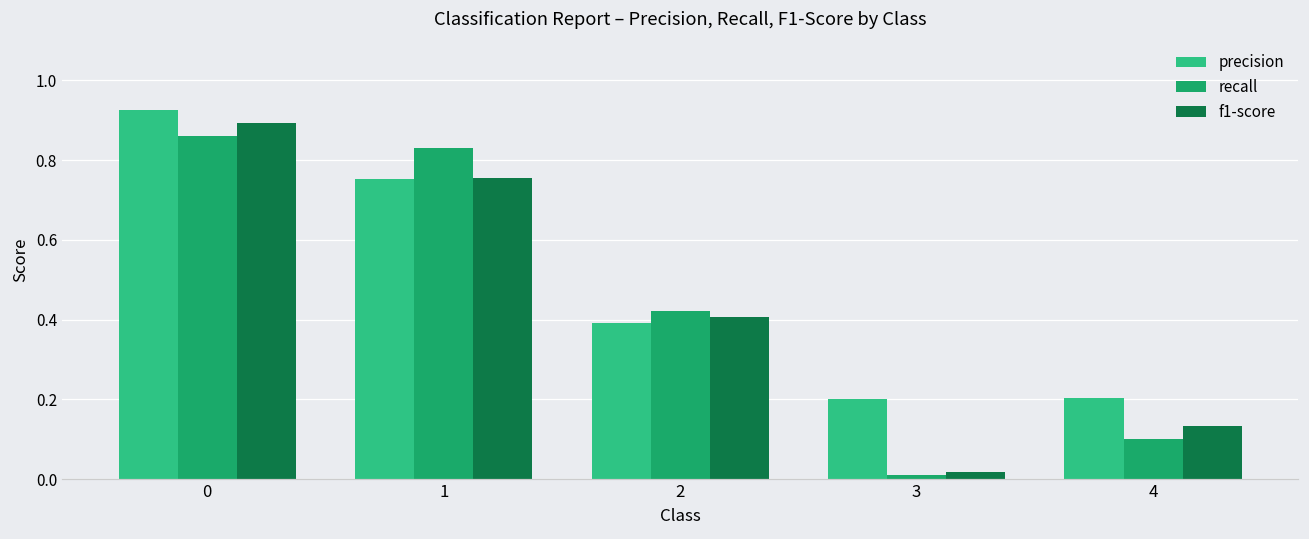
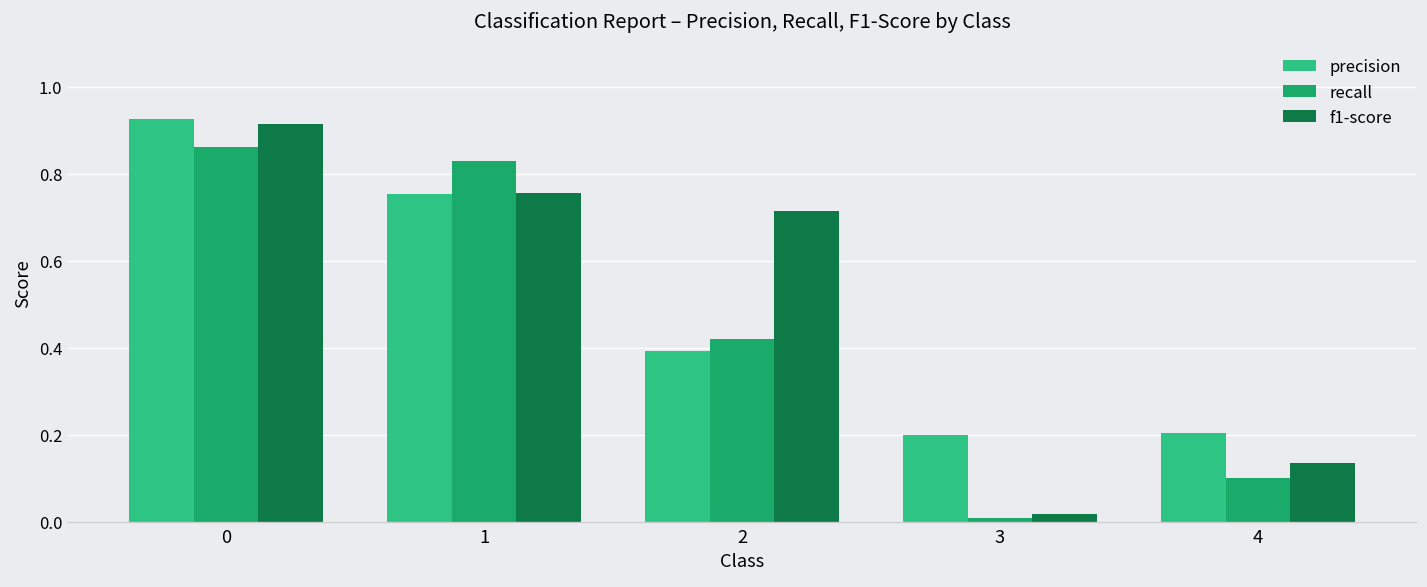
  {
    "f1-score": {
-     "0": 0.89,
+     "0": 0.91,
      "1": 0.76,
-     "2": 0.41,
+     "2": 0.71,
      "3": 0.02,
      "4": 0.13
    }
  }
